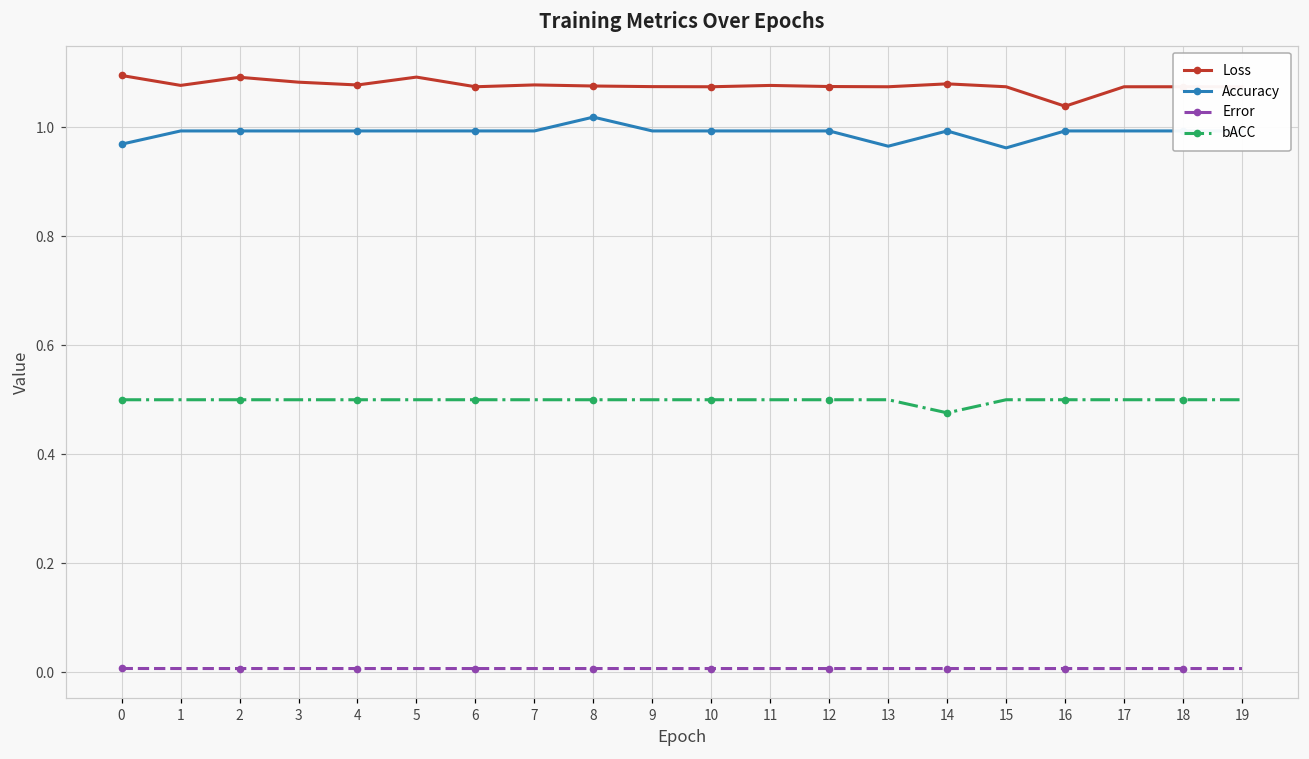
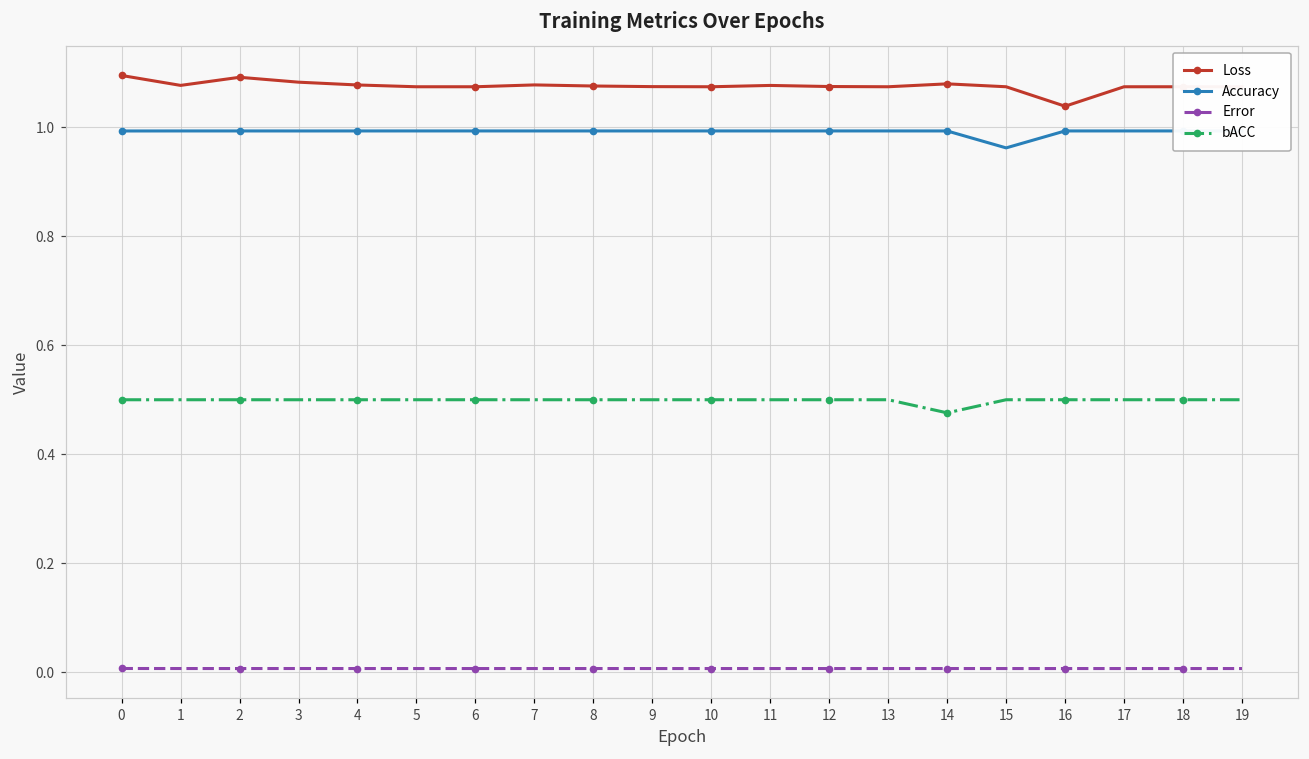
  {
    "Loss": {
      "0": 1.10,
      "1": 1.08,
      "2": 1.09,
      "3": 1.08,
      "4": 1.08,
-     "5": 1.09,
+     "5": 1.07,
      "6": 1.07,
      "7": 1.08,
      "8": 1.08,
      "9": 1.07,
      "10": 1.07,
      "11": 1.08,
      "12": 1.08,
      "13": 1.07,
      "14": 1.08,
      "15": 1.07,
      "16": 1.04,
      "17": 1.07
    },
    "Accuracy": {
-     "0": 0.97,
+     "0": 0.99,
      "1": 0.99,
      "2": 0.99,
      "3": 0.99,
      "4": 0.99,
      "5": 0.99,
      "6": 0.99,
      "7": 0.99,
-     "8": 1.02,
+     "8": 0.99,
      "9": 0.99,
      "10": 0.99,
      "11": 0.99,
      "12": 0.99,
-     "13": 0.97,
+     "13": 0.99,
      "14": 0.99,
      "15": 0.96,
      "16": 0.99,
      "17": 0.99
    },
    "Error": {
      "0": 0.01,
      "1": 0.01,
      "2": 0.01,
      "3": 0.01,
      "4": 0.01,
      "5": 0.01,
      "6": 0.01,
      "7": 0.01,
      "8": 0.01,
      "9": 0.01,
      "10": 0.01,
      "11": 0.01,
      "12": 0.01,
      "13": 0.01,
      "14": 0.01,
      "15": 0.01,
      "16": 0.01,
      "17": 0.01,
      "18": 0.01,
      "19": 0.01
    },
    "bACC": {
      "0": 0.50,
      "1": 0.50,
      "2": 0.50,
      "3": 0.50,
      "4": 0.50,
      "5": 0.50,
      "6": 0.50,
      "7": 0.50,
      "8": 0.50,
      "9": 0.50,
      "10": 0.50,
      "11": 0.50,
      "12": 0.50,
      "13": 0.50,
      "14": 0.48,
      "15": 0.50,
      "16": 0.50,
      "17": 0.50,
      "18": 0.50,
      "19": 0.50
    }
  }
